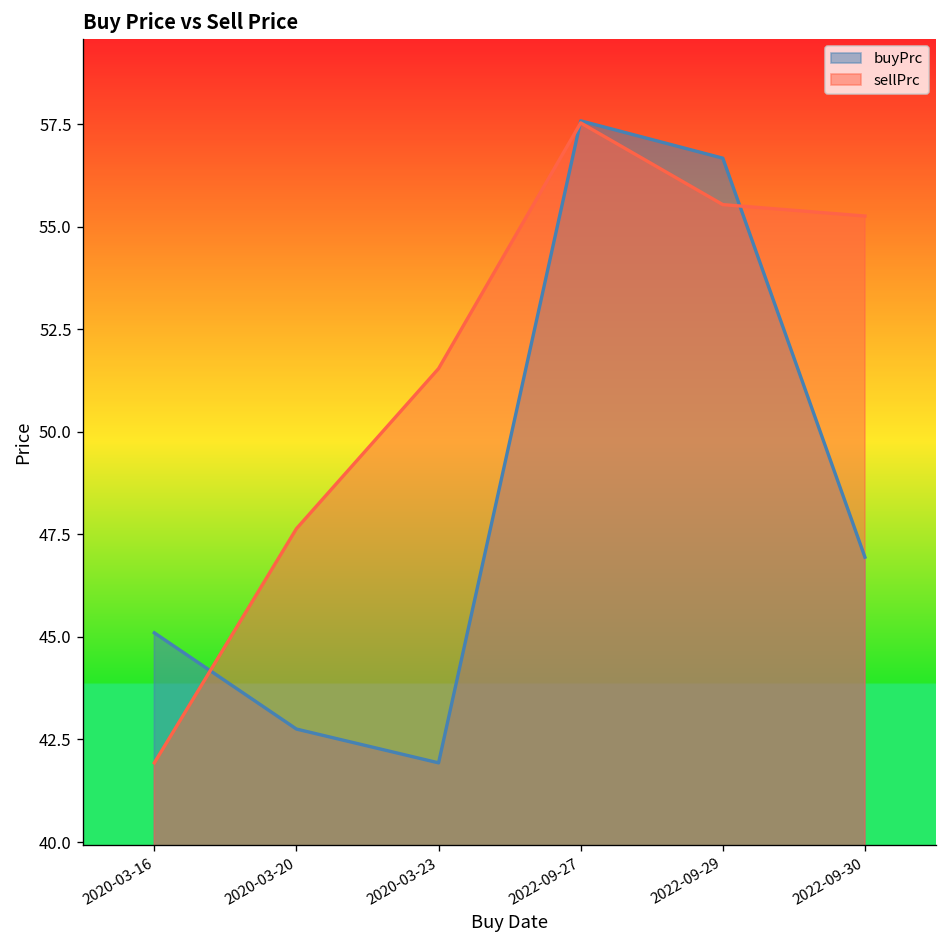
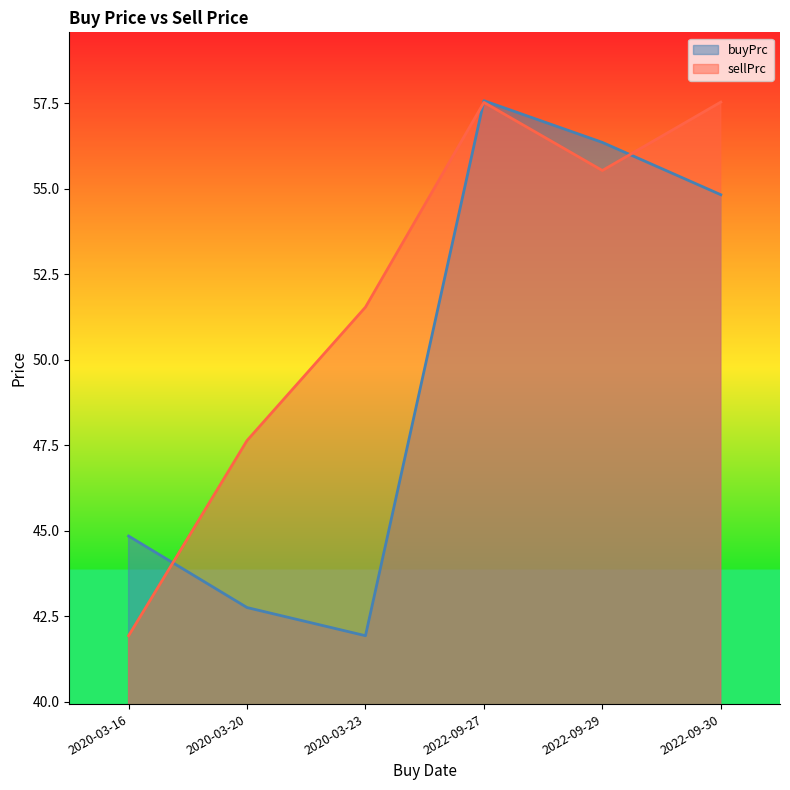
  {
    "buyPrc": {
-     "2020-03-16": 45.1,
+     "2020-03-16": 44.8,
      "2020-03-20": 42.8,
      "2020-03-23": 41.9,
-     "2022-09-29": 56.7,
-     "2022-09-30": 46.9
+     "2022-09-29": 56.4,
+     "2022-09-30": 54.8
    },
    "sellPrc": {
      "2020-03-16": 41.9,
      "2020-03-20": 47.6,
      "2020-03-23": 51.5,
      "2022-09-29": 55.5,
-     "2022-09-30": 55.3
+     "2022-09-30": 57.5
    }
  }
